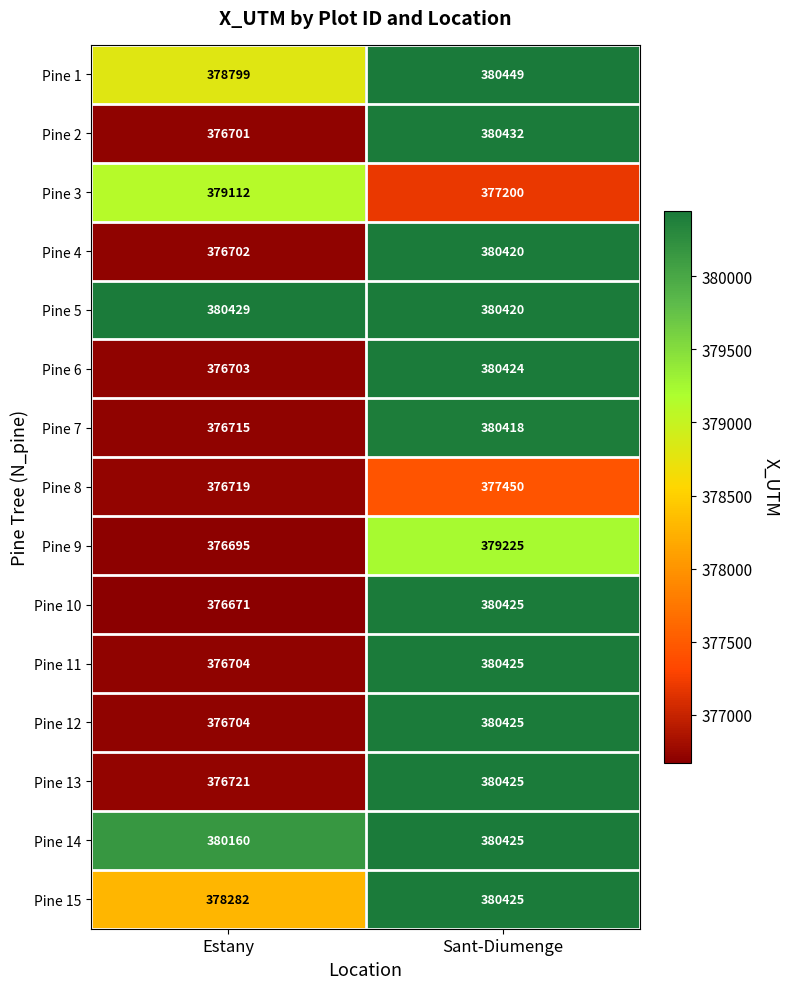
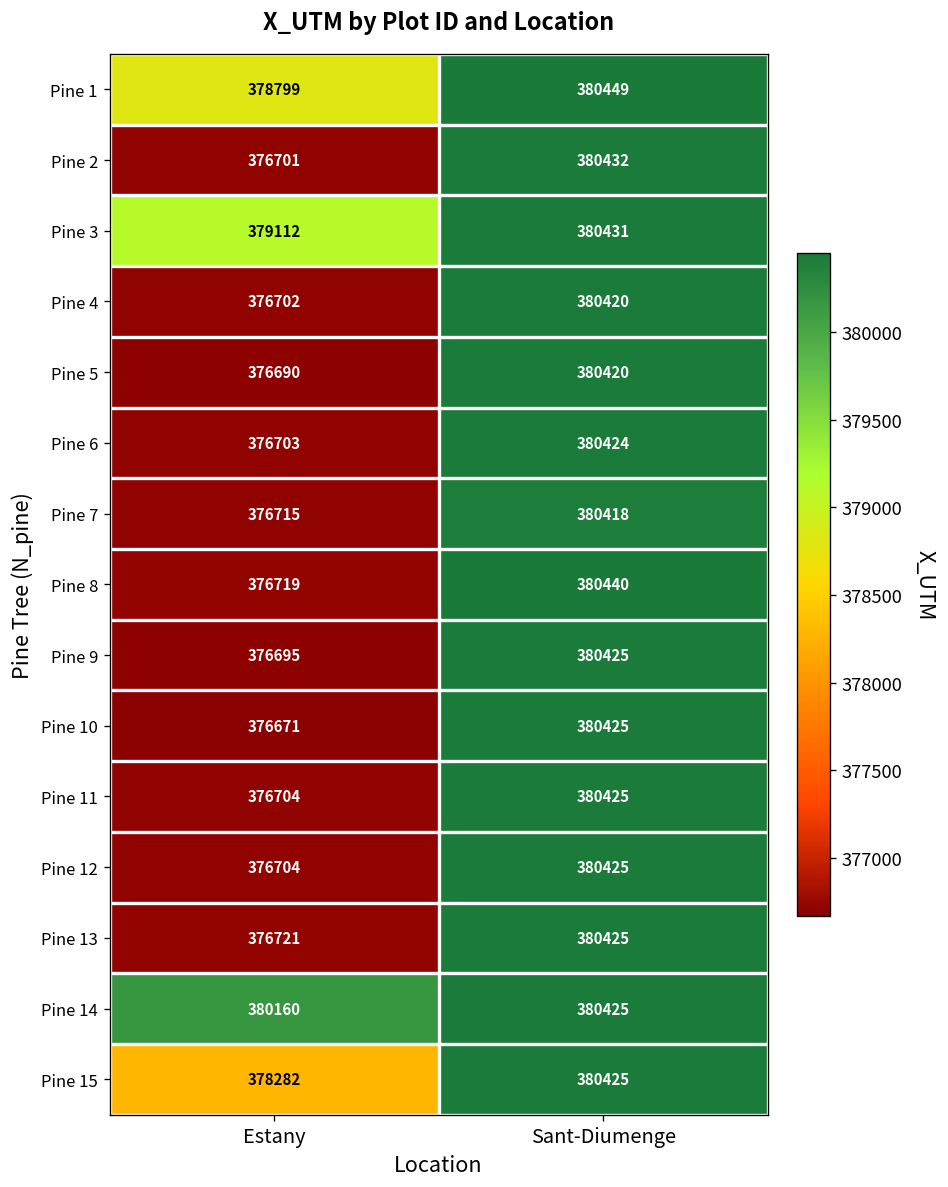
  {
    "Pine 1": {
      "Estany": 378799,
      "Sant-Diumenge": 380449
    },
    "Pine 2": {
      "Estany": 376701,
      "Sant-Diumenge": 380432
    },
    "Pine 3": {
      "Estany": 379112,
-     "Sant-Diumenge": 377200
+     "Sant-Diumenge": 380431
    },
    "Pine 4": {
      "Estany": 376702,
      "Sant-Diumenge": 380420
    },
    "Pine 5": {
-     "Estany": 380429,
+     "Estany": 376690,
      "Sant-Diumenge": 380420
    },
    "Pine 6": {
      "Estany": 376703,
      "Sant-Diumenge": 380424
    },
    "Pine 7": {
      "Estany": 376715,
      "Sant-Diumenge": 380418
    },
    "Pine 8": {
      "Estany": 376719,
-     "Sant-Diumenge": 377450
+     "Sant-Diumenge": 380440
    },
    "Pine 9": {
      "Estany": 376695,
-     "Sant-Diumenge": 379225
+     "Sant-Diumenge": 380425
    },
    "Pine 10": {
      "Estany": 376671,
      "Sant-Diumenge": 380425
    },
    "Pine 11": {
      "Estany": 376704,
      "Sant-Diumenge": 380425
    },
    "Pine 12": {
      "Estany": 376704,
      "Sant-Diumenge": 380425
    },
    "Pine 13": {
      "Estany": 376721,
      "Sant-Diumenge": 380425
    },
    "Pine 14": {
      "Estany": 380160,
      "Sant-Diumenge": 380425
    },
    "Pine 15": {
      "Estany": 378282,
      "Sant-Diumenge": 380425
    }
  }
